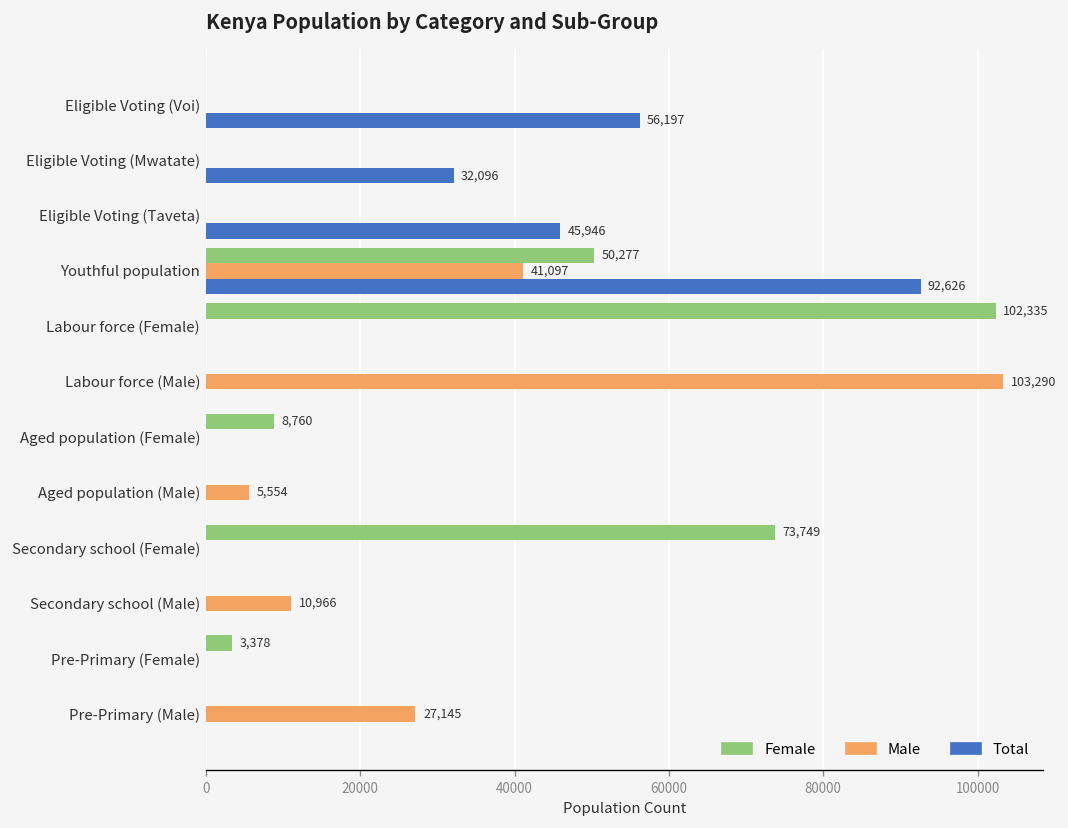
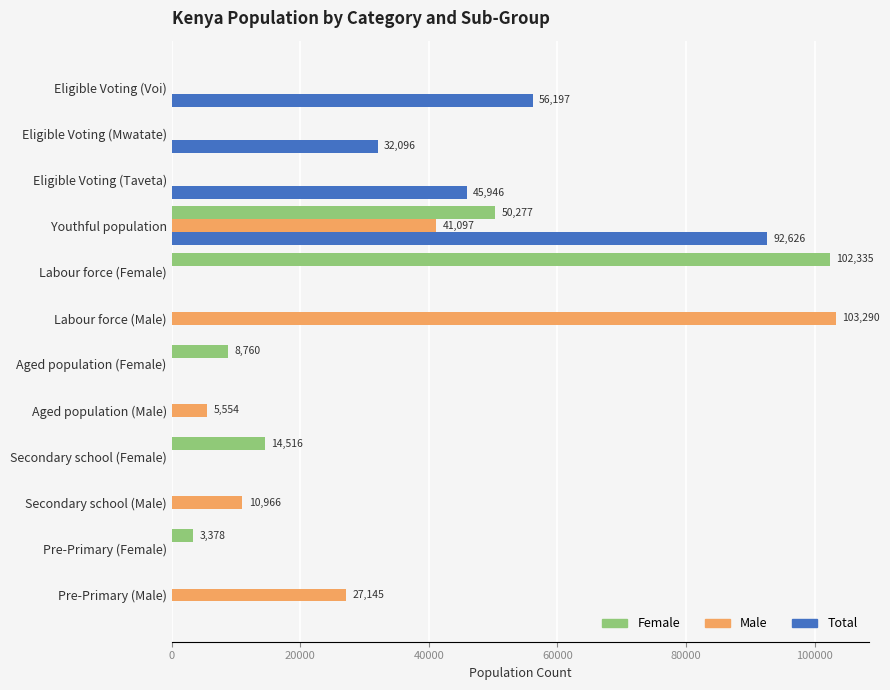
  {
    "Female": {
      "Youthful population": "50,277",
      "Labour force (Female)": "102,335",
      "Aged population (Female)": "8,760",
-     "Secondary school (Female)": "73,749",
+     "Secondary school (Female)": "14,516",
      "Pre-Primary (Female)": "3,378"
    },
    "Male": {
      "Youthful population": "41,097",
      "Labour force (Male)": "103,290",
      "Aged population (Male)": "5,554",
      "Secondary school (Male)": "10,966",
      "Pre-Primary (Male)": "27,145"
    },
    "Total": {
      "Eligible Voting (Voi)": "56,197",
      "Eligible Voting (Mwatate)": "32,096",
      "Eligible Voting (Taveta)": "45,946",
      "Youthful population": "92,626"
    }
  }
